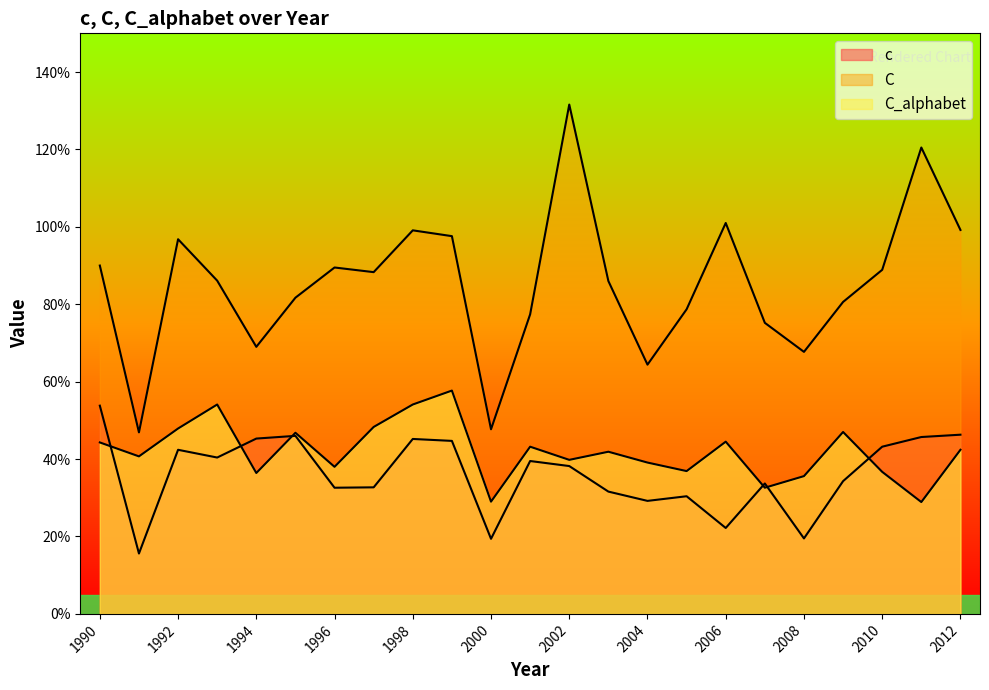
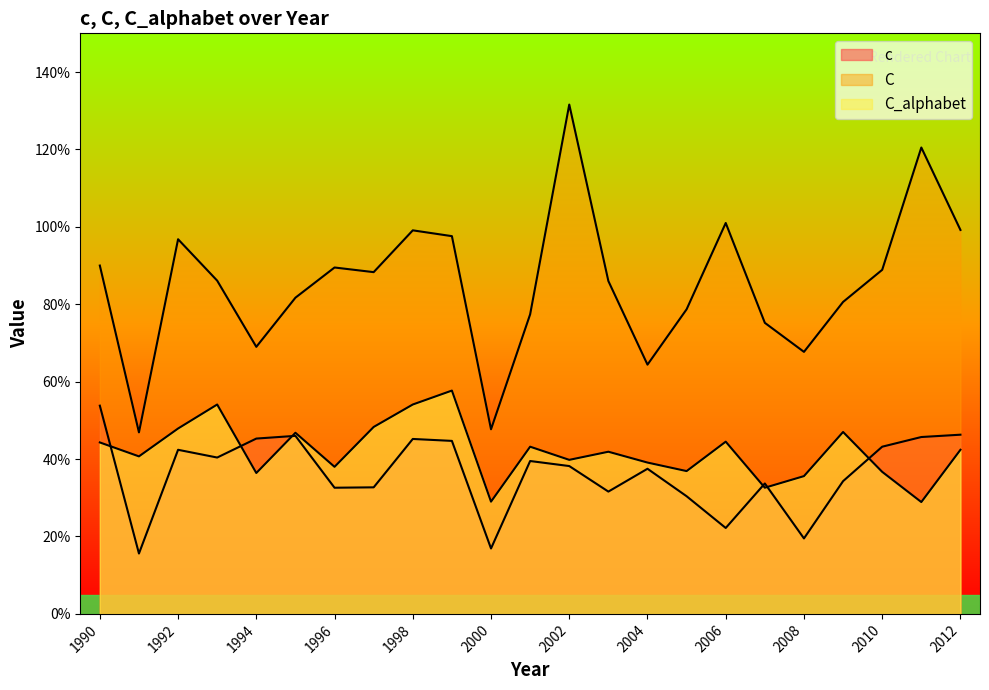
  {
    "c": {
      "1990": "54%",
      "1992": "42%",
      "1994": "45%",
      "1996": "33%",
      "1998": "45%",
-     "2000": "19%",
+     "2000": "17%",
      "2002": "38%",
-     "2004": "29%",
+     "2004": "38%",
      "2006": "22%",
      "2008": "20%",
      "2010": "43%",
      "2012": "46%"
    }
  }
